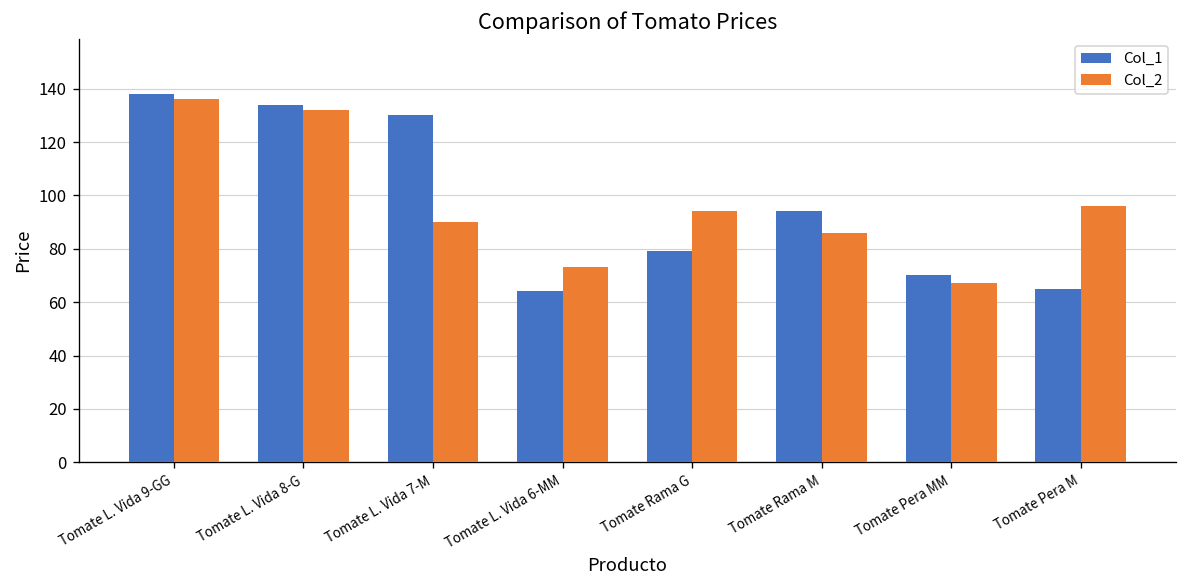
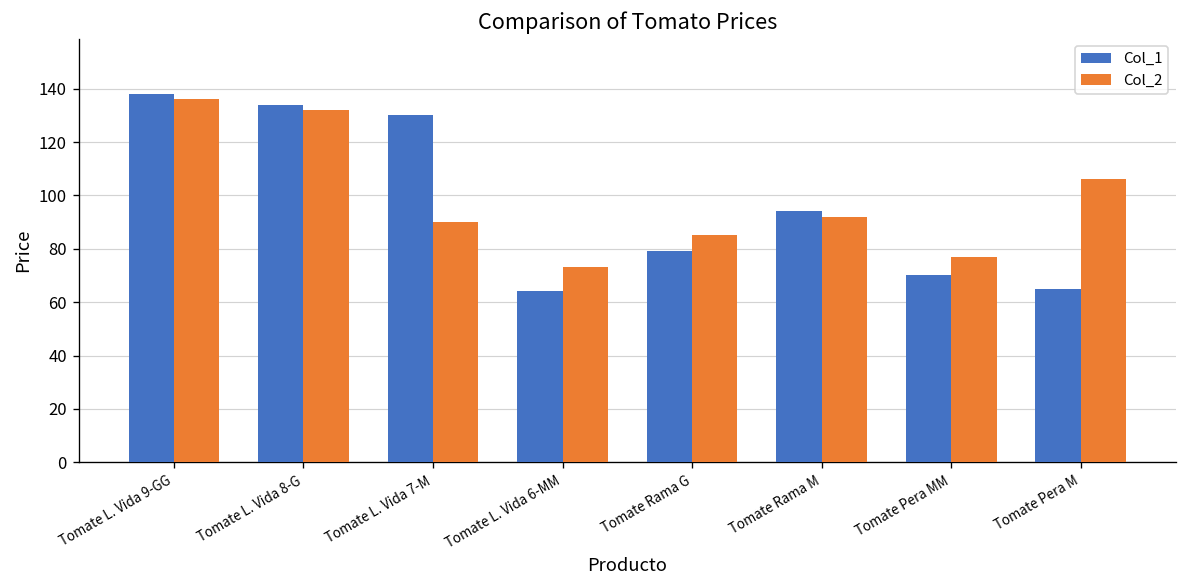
  {
    "Col_1": {
      "Tomate L. Vida 9-GG": 138,
      "Tomate L. Vida 8-G": 134,
      "Tomate L. Vida 7-M": 130,
      "Tomate L. Vida 6-MM": 64,
      "Tomate Rama G": 79,
      "Tomate Rama M": 94,
      "Tomate Pera MM": 70,
      "Tomate Pera M": 65
    },
    "Col_2": {
      "Tomate L. Vida 9-GG": 136,
      "Tomate L. Vida 8-G": 132,
      "Tomate L. Vida 7-M": 90,
      "Tomate L. Vida 6-MM": 73,
-     "Tomate Rama G": 94,
-     "Tomate Rama M": 86,
-     "Tomate Pera MM": 67,
-     "Tomate Pera M": 96
+     "Tomate Rama G": 85,
+     "Tomate Rama M": 92,
+     "Tomate Pera MM": 77,
+     "Tomate Pera M": 106
    }
  }
